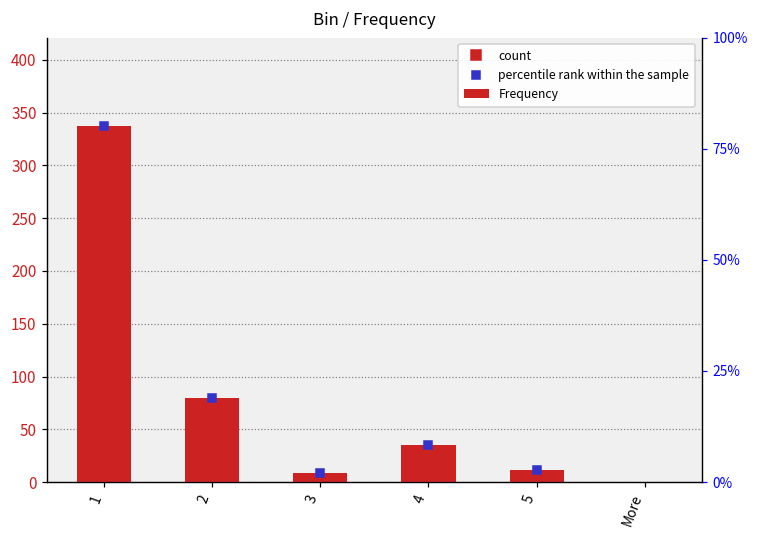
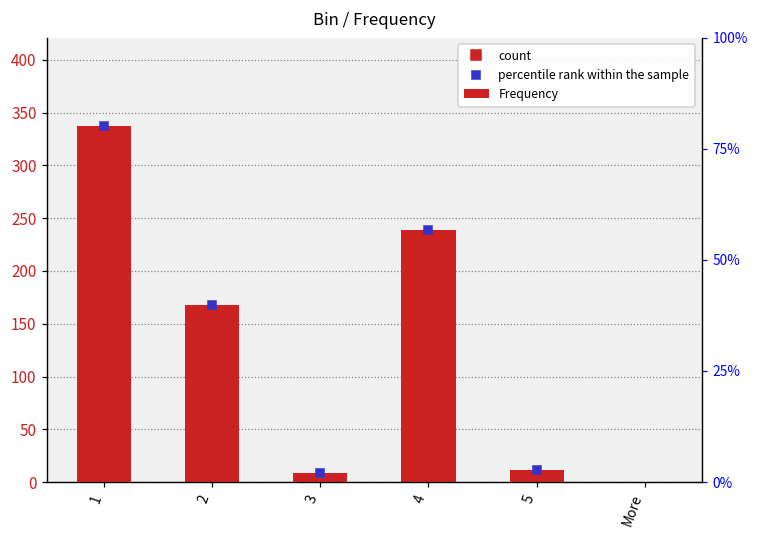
  {
    "Frequency": {
      "1": 340,
-     "2": 80,
+     "2": 170,
      "3": 10,
-     "4": 40,
+     "4": 240,
      "5": 10,
      "More": 0
    }
  }
